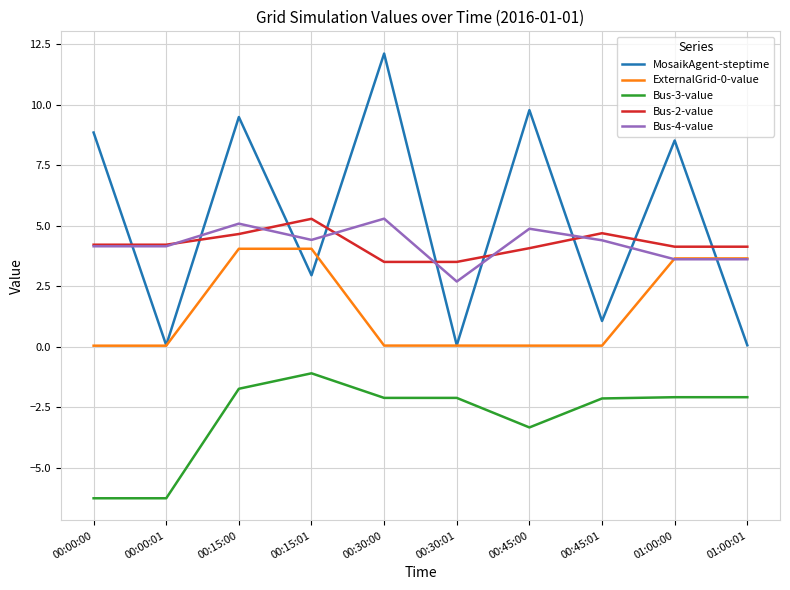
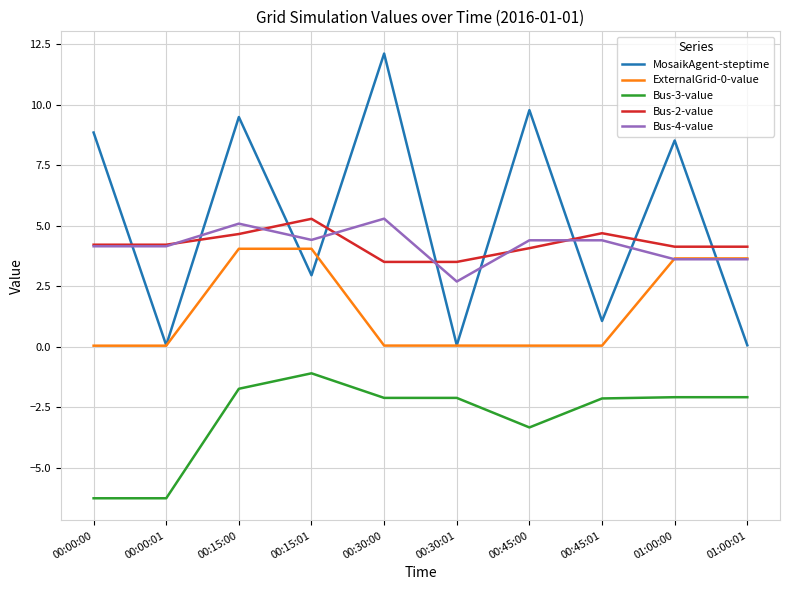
  {
    "MosaikAgent-steptime": {
      "00:00:00": 8.9,
      "00:15:00": 9.5,
      "00:15:01": 3.0,
      "00:30:00": 12.1,
      "00:45:00": 9.8,
      "00:45:01": 1.1,
      "01:00:00": 8.5,
      "01:00:01": 0.1
    },
    "ExternalGrid-0-value": {
      "00:00:00": 0.0,
      "00:15:00": 4.1,
      "00:15:01": 4.1,
      "00:30:00": 0.0,
      "00:45:00": 0.0,
      "00:45:01": 0.0
    },
    "Bus-3-value": {
      "00:00:00": -6.3,
      "00:00:01": -6.3,
      "00:15:00": -1.7,
      "00:15:01": -1.1,
      "00:30:00": -2.1,
      "00:30:01": -2.1,
      "00:45:00": -3.3,
      "00:45:01": -2.1,
      "01:00:00": -2.1,
      "01:00:01": -2.1
    },
    "Bus-2-value": {
      "00:15:00": 4.7,
      "00:15:01": 5.3,
      "00:30:00": 3.5,
      "00:30:01": 3.5,
      "00:45:00": 4.1,
      "00:45:01": 4.7,
      "01:00:00": 4.1,
      "01:00:01": 4.1
    },
    "Bus-4-value": {
      "00:15:00": 5.1,
      "00:15:01": 4.4,
      "00:30:00": 5.3,
      "00:30:01": 2.7,
-     "00:45:00": 4.9,
+     "00:45:00": 4.4,
      "00:45:01": 4.4
    }
  }
